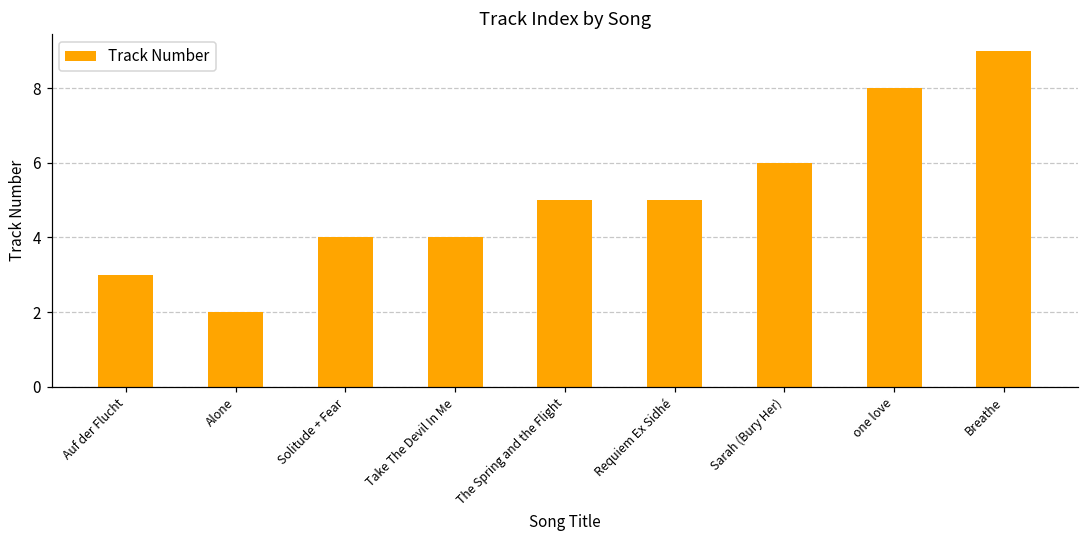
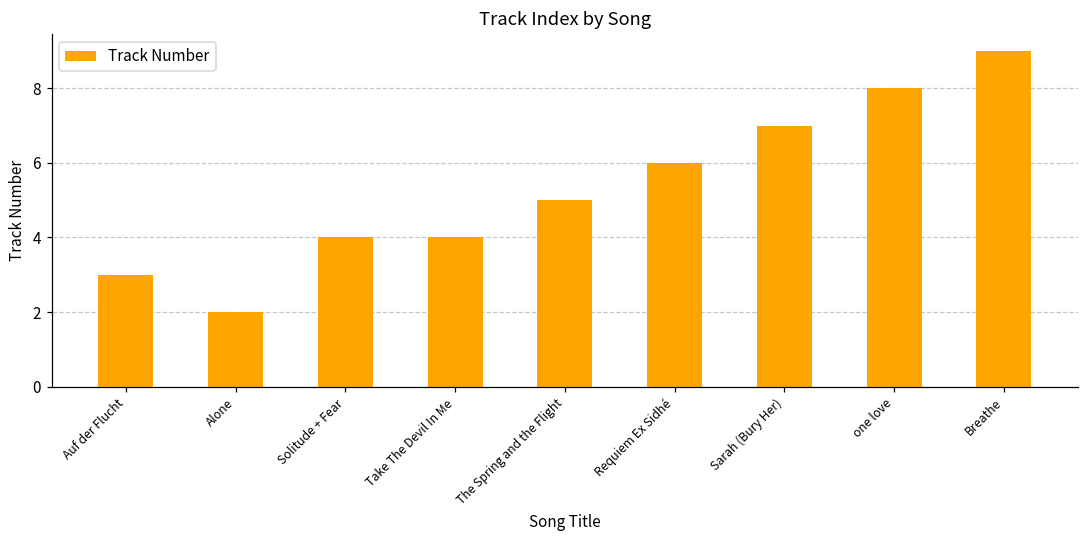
  {
    "Auf der Flucht": 3,
    "Alone": 2,
    "Solitude + Fear": 4,
    "Take The Devil In Me": 4,
    "The Spring and the Flight": 5,
-   "Requiem Ex Sidhé": 5,
-   "Sarah (Bury Her)": 6,
+   "Requiem Ex Sidhé": 6,
+   "Sarah (Bury Her)": 7,
    "one love": 8,
    "Breathe": 9
  }
